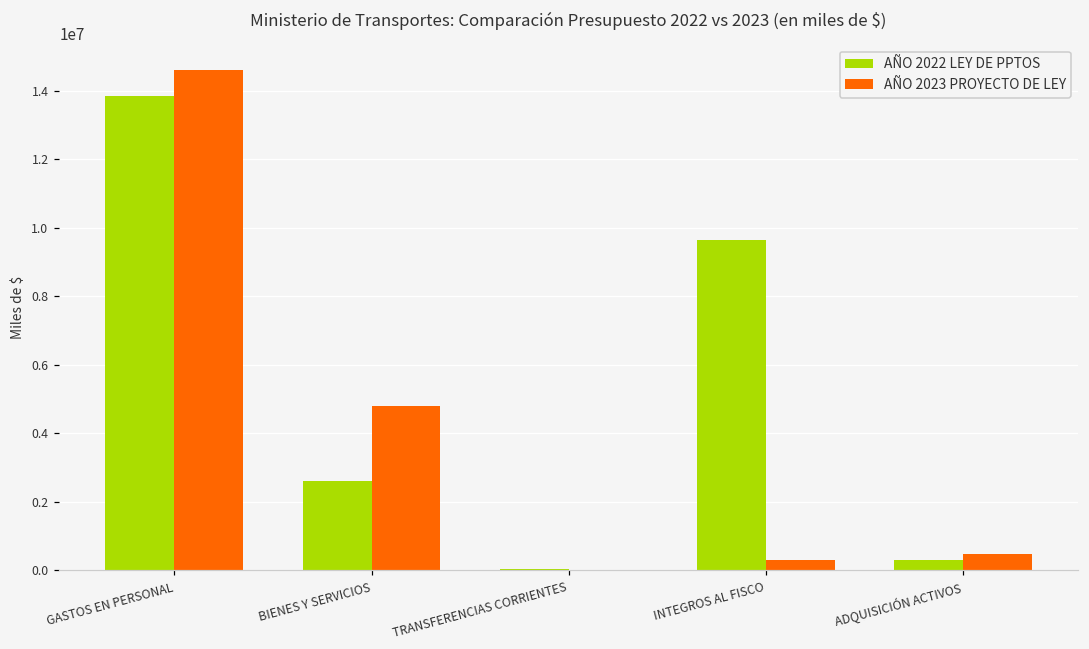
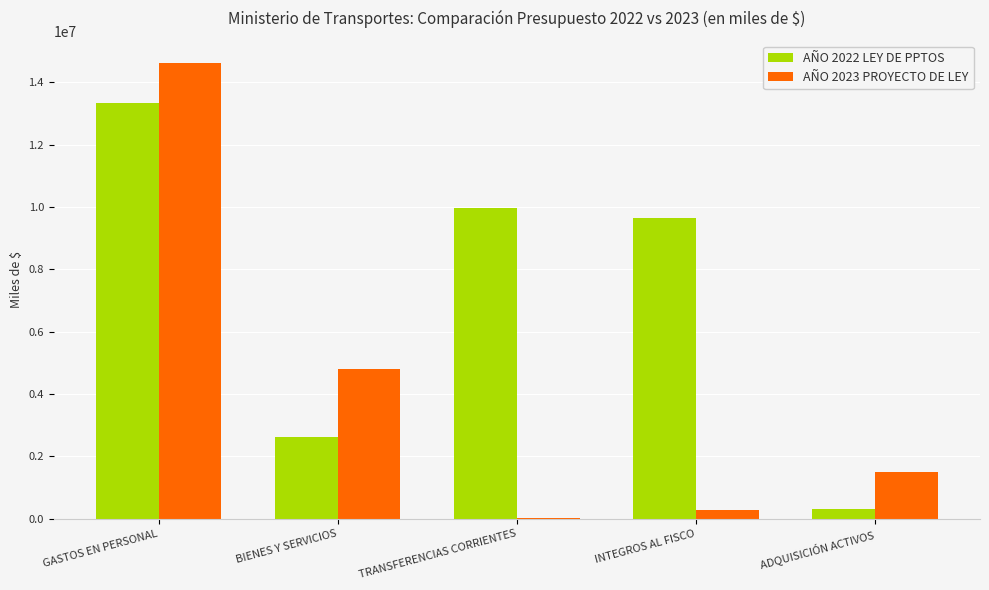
  {
    "AÑO 2022 LEY DE PPTOS": {
-     "GASTOS EN PERSONAL": 13800000,
+     "GASTOS EN PERSONAL": 13300000,
      "BIENES Y SERVICIOS": 2600000,
-     "TRANSFERENCIAS CORRIENTES": 0,
+     "TRANSFERENCIAS CORRIENTES": 10000000,
      "INTEGROS AL FISCO": 9600000,
      "ADQUISICIÓN ACTIVOS": 300000
    },
    "AÑO 2023 PROYECTO DE LEY": {
      "GASTOS EN PERSONAL": 14600000,
      "BIENES Y SERVICIOS": 4800000,
      "INTEGROS AL FISCO": 300000,
-     "ADQUISICIÓN ACTIVOS": 500000
+     "ADQUISICIÓN ACTIVOS": 1500000
    }
  }
